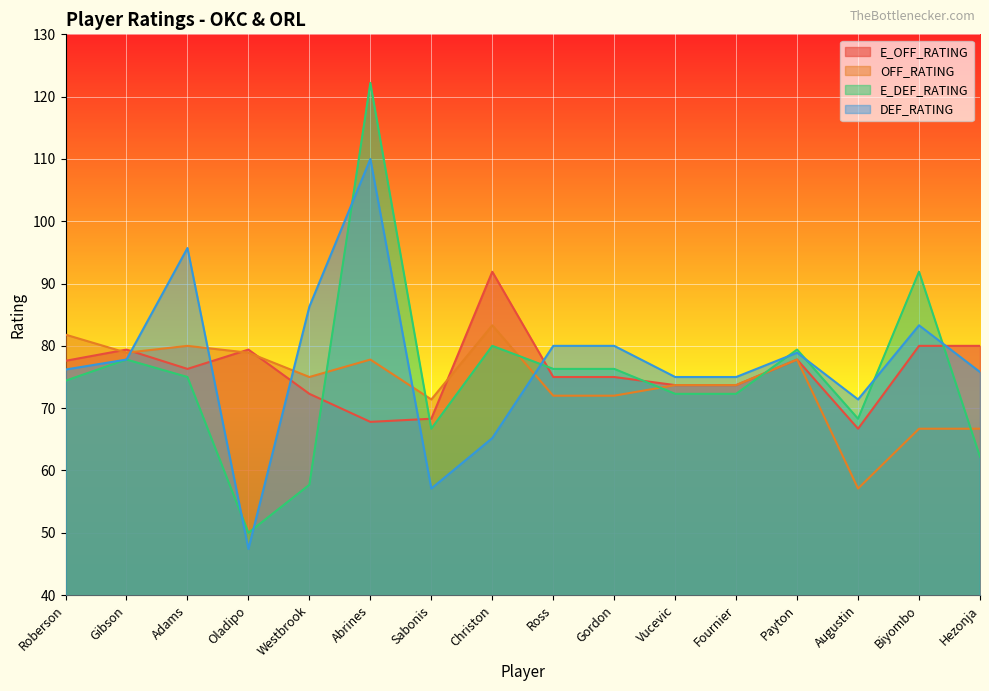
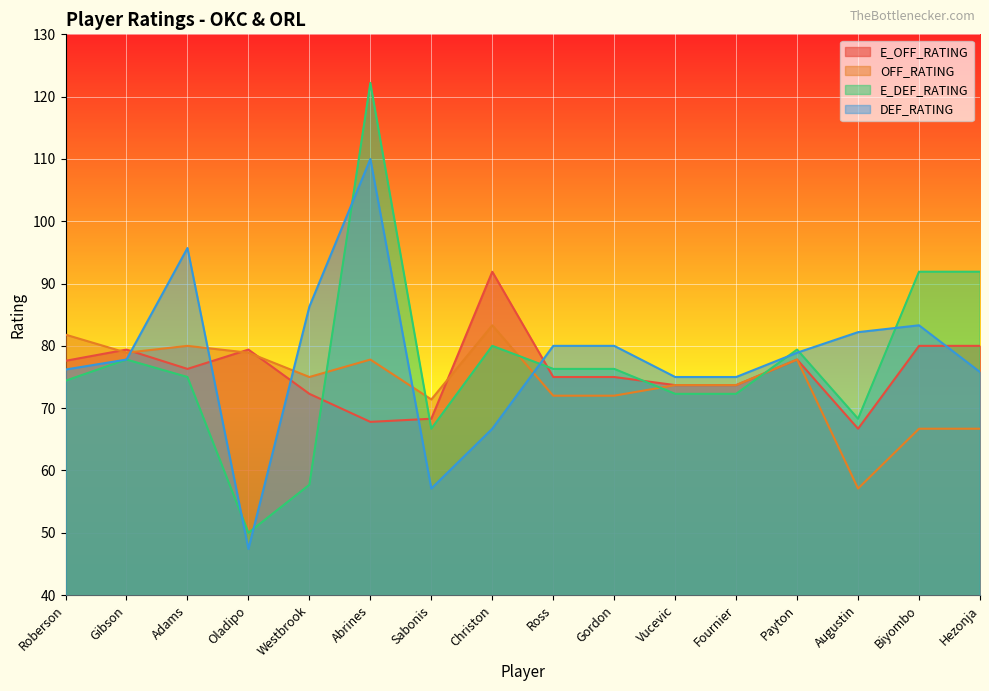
  {
    "E_DEF_RATING": {
      "Roberson": 74,
      "Adams": 75,
      "Oladipo": 50,
      "Westbrook": 58,
      "Abrines": 122,
      "Sabonis": 67,
      "Christon": 80,
      "Ross": 76,
      "Gordon": 76,
      "Vucevic": 72,
      "Fournier": 72,
      "Payton": 79,
      "Augustin": 68,
      "Biyombo": 92,
-     "Hezonja": 62
+     "Hezonja": 92
    },
    "DEF_RATING": {
      "Roberson": 76,
      "Adams": 96,
      "Oladipo": 47,
      "Westbrook": 86,
      "Abrines": 110,
      "Sabonis": 57,
-     "Christon": 65,
+     "Christon": 67,
      "Ross": 80,
      "Gordon": 80,
      "Vucevic": 75,
      "Fournier": 75,
      "Payton": 79,
-     "Augustin": 71,
+     "Augustin": 82,
      "Biyombo": 83,
      "Hezonja": 76
    }
  }
